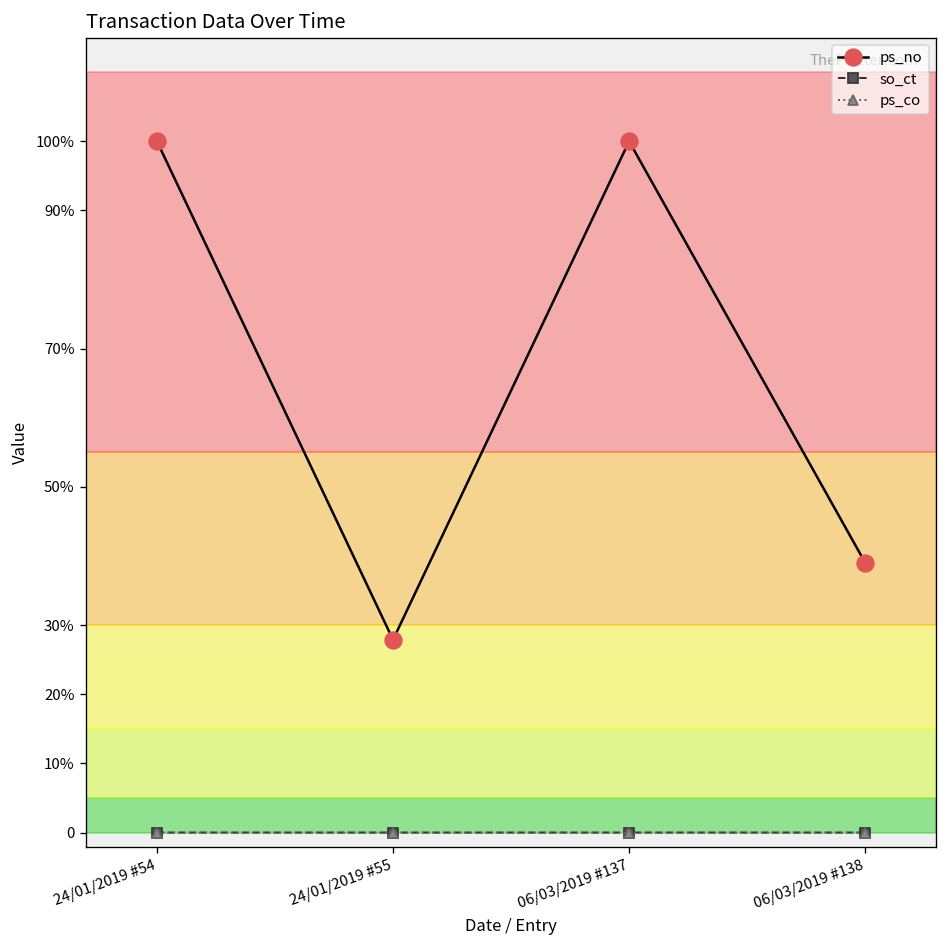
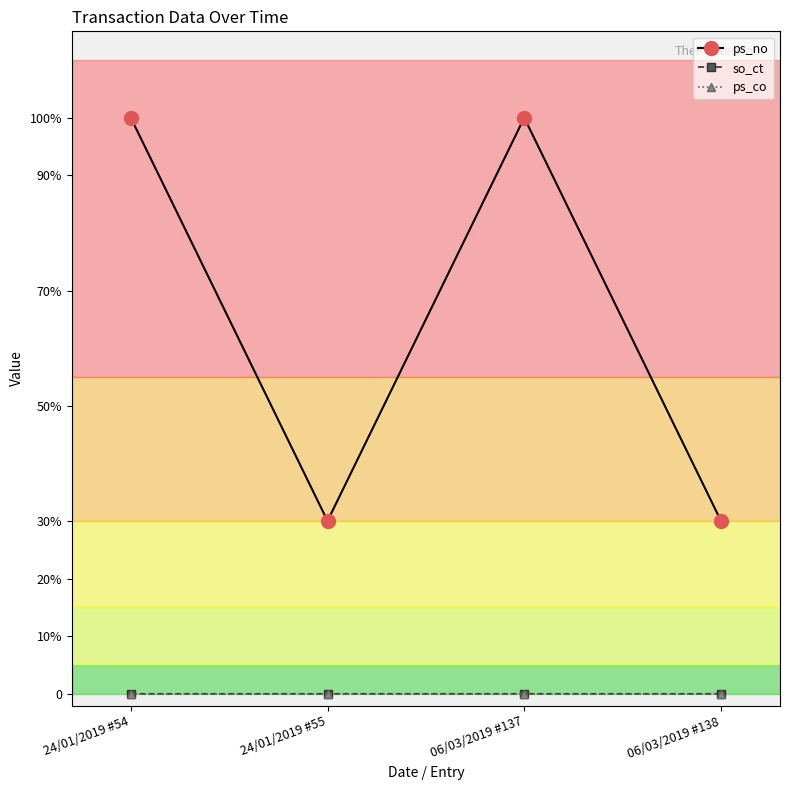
  {
    "ps_no": {
      "24/01/2019 #54": "100%",
-     "24/01/2019 #55": "28%",
+     "24/01/2019 #55": "30%",
      "06/03/2019 #137": "100%",
-     "06/03/2019 #138": "39%"
+     "06/03/2019 #138": "30%"
    },
    "ps_co": {
      "24/01/2019 #54": "0%",
      "24/01/2019 #55": "0%",
      "06/03/2019 #137": "0%",
      "06/03/2019 #138": "0%"
    }
  }
